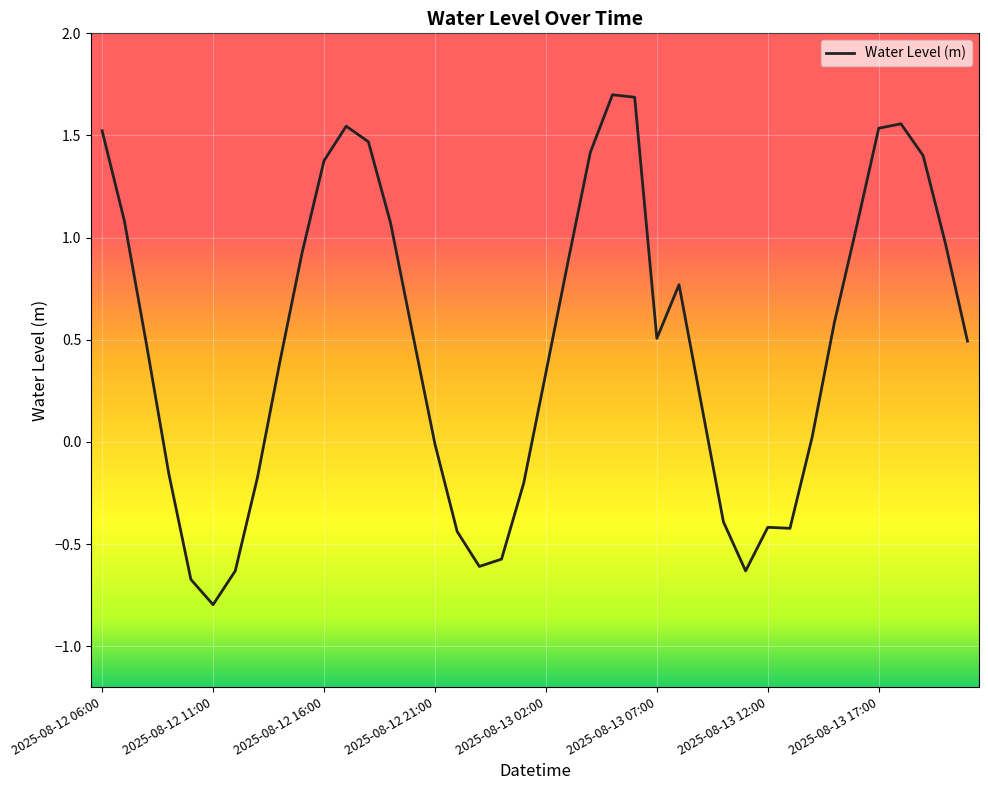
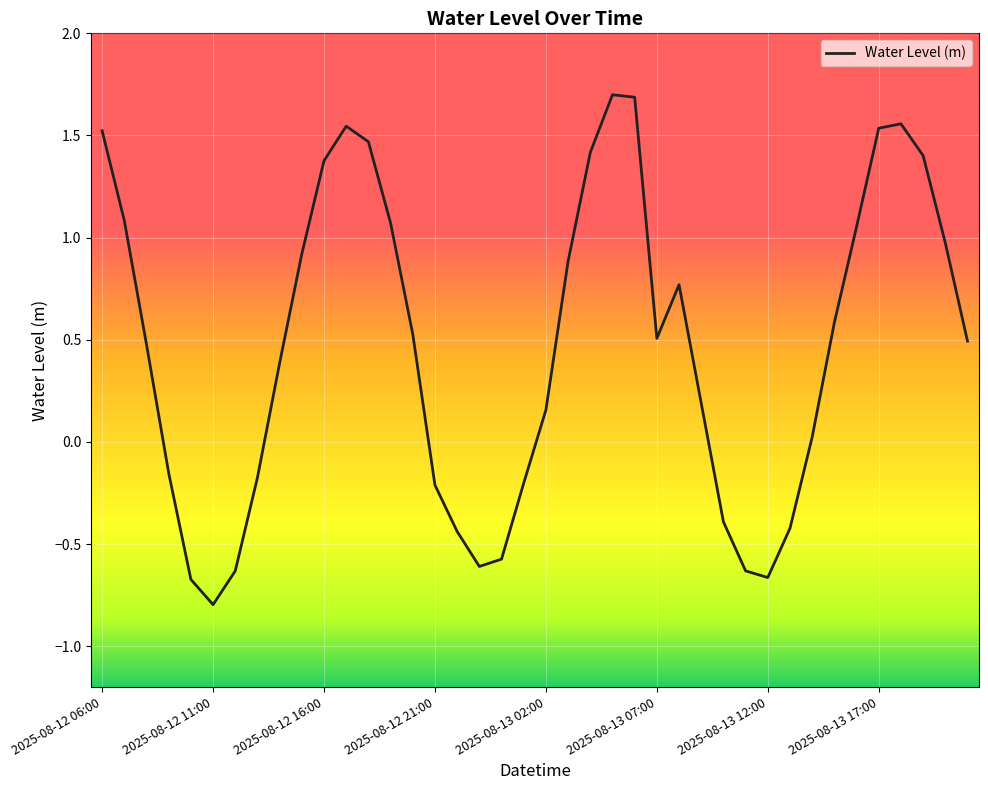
  {
    "2025-08-12 06:00": 1.52,
    "2025-08-12 11:00": -0.80,
    "2025-08-12 16:00": 1.38,
-   "2025-08-12 21:00": -0.01,
-   "2025-08-13 02:00": 0.34,
+   "2025-08-12 21:00": -0.21,
+   "2025-08-13 02:00": 0.16,
    "2025-08-13 07:00": 0.51,
-   "2025-08-13 12:00": -0.42,
+   "2025-08-13 12:00": -0.66,
    "2025-08-13 17:00": 1.54
  }
